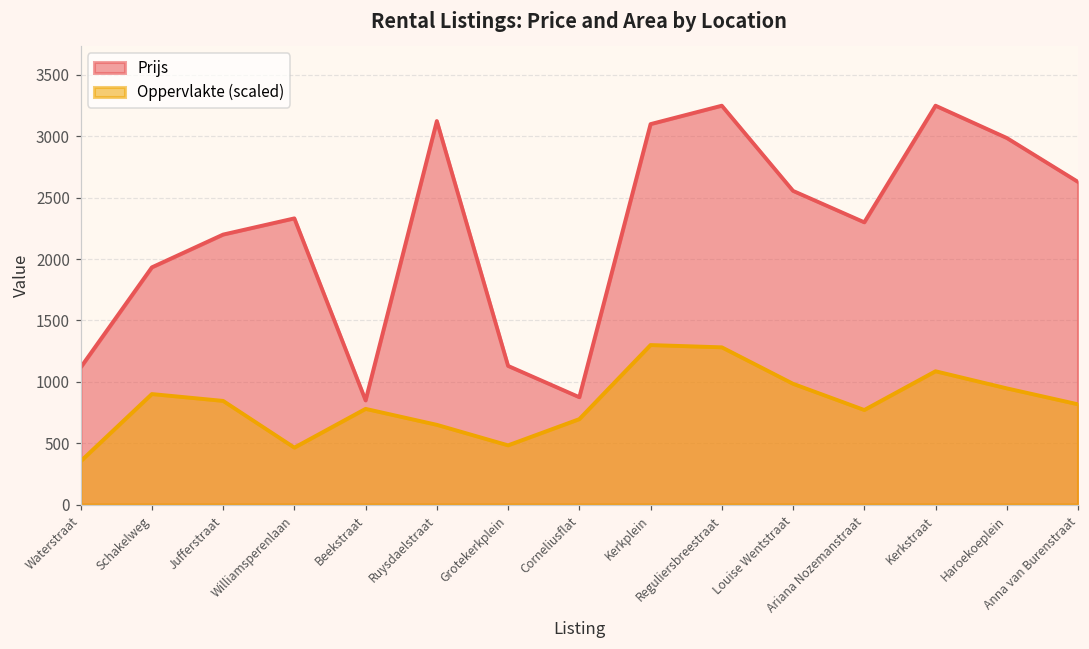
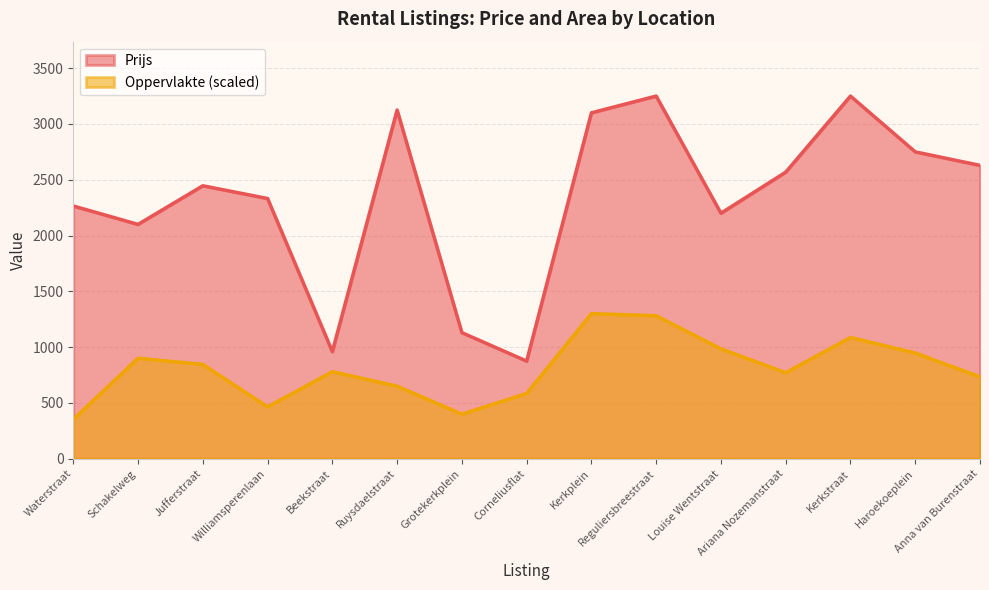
  {
    "Prijs": {
-     "Waterstraat": 1120,
-     "Schakelweg": 1930,
-     "Jufferstraat": 2200,
+     "Waterstraat": 2270,
+     "Schakelweg": 2100,
+     "Jufferstraat": 2450,
      "Williamsperenlaan": 2330,
-     "Beekstraat": 850,
+     "Beekstraat": 960,
      "Ruysdaelstraat": 3130,
      "Grotekerkplein": 1130,
      "Corneliusflat": 880,
      "Kerkplein": 3100,
      "Reguliersbreestraat": 3250,
-     "Louise Wentstraat": 2560,
-     "Ariana Nozemanstraat": 2300,
+     "Louise Wentstraat": 2200,
+     "Ariana Nozemanstraat": 2570,
      "Kerkstraat": 3250,
-     "Haroekoeplein": 2990,
+     "Haroekoeplein": 2750,
      "Anna van Burenstraat": 2630
    },
    "Oppervlakte (scaled)": {
      "Waterstraat": 350,
      "Schakelweg": 900,
      "Jufferstraat": 850,
      "Williamsperenlaan": 460,
      "Beekstraat": 780,
      "Ruysdaelstraat": 650,
-     "Grotekerkplein": 480,
-     "Corneliusflat": 700,
+     "Grotekerkplein": 400,
+     "Corneliusflat": 590,
      "Kerkplein": 1300,
      "Reguliersbreestraat": 1280,
      "Louise Wentstraat": 980,
      "Ariana Nozemanstraat": 770,
      "Kerkstraat": 1090,
      "Haroekoeplein": 950,
-     "Anna van Burenstraat": 820
+     "Anna van Burenstraat": 730
    }
  }
